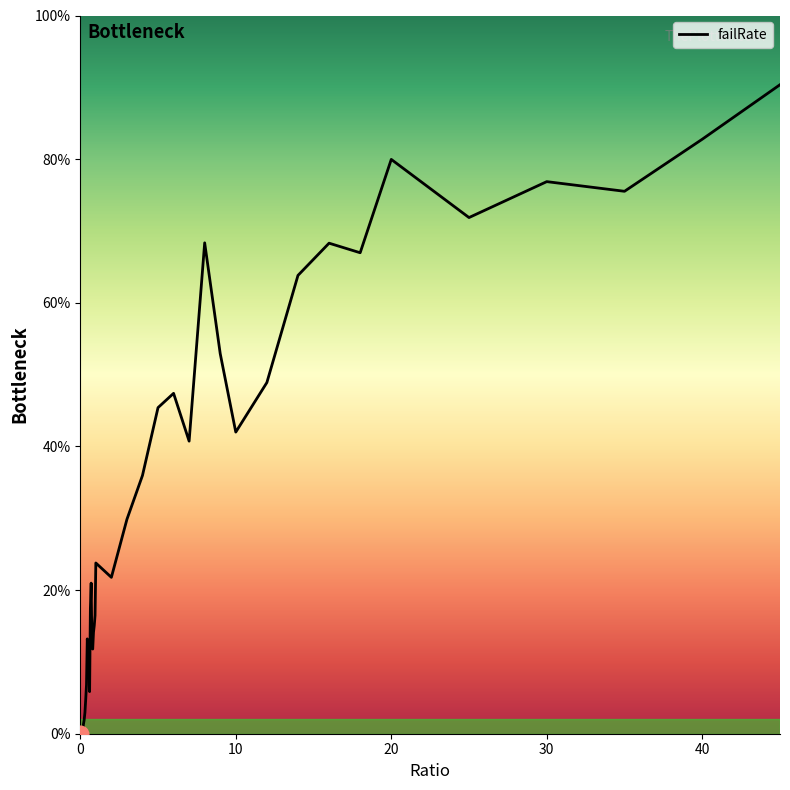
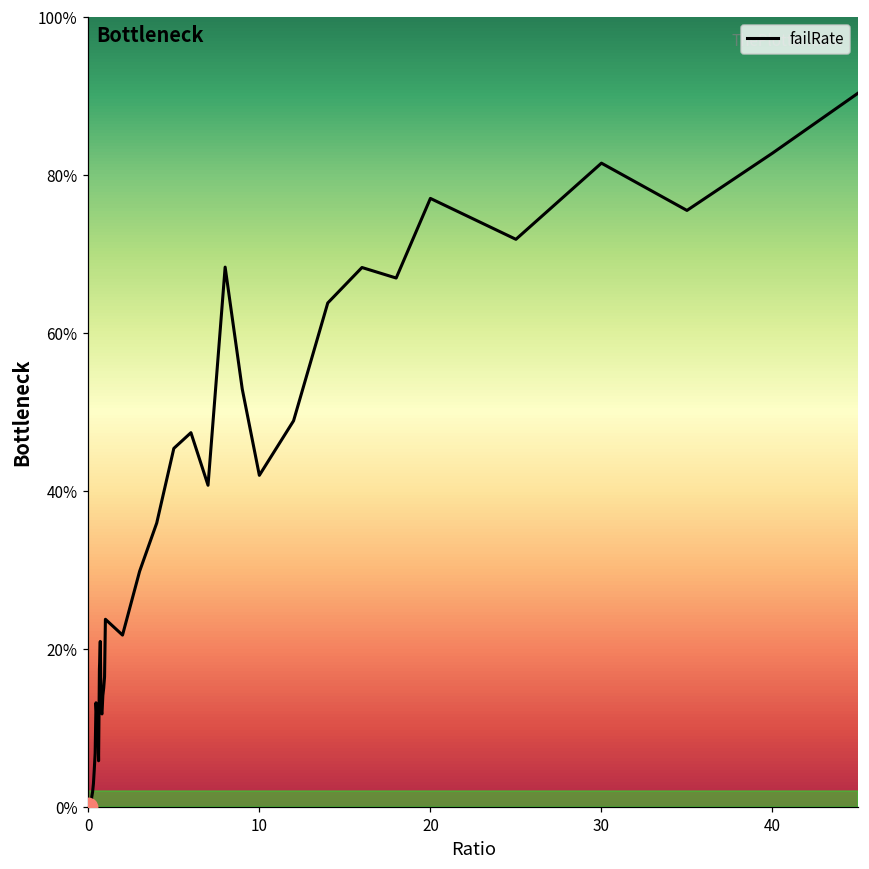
  {
    "failRate": {
      "10": "42%",
-     "20": "80%",
-     "30": "77%",
+     "20": "77%",
+     "30": "82%",
      "40": "83%"
    }
  }
